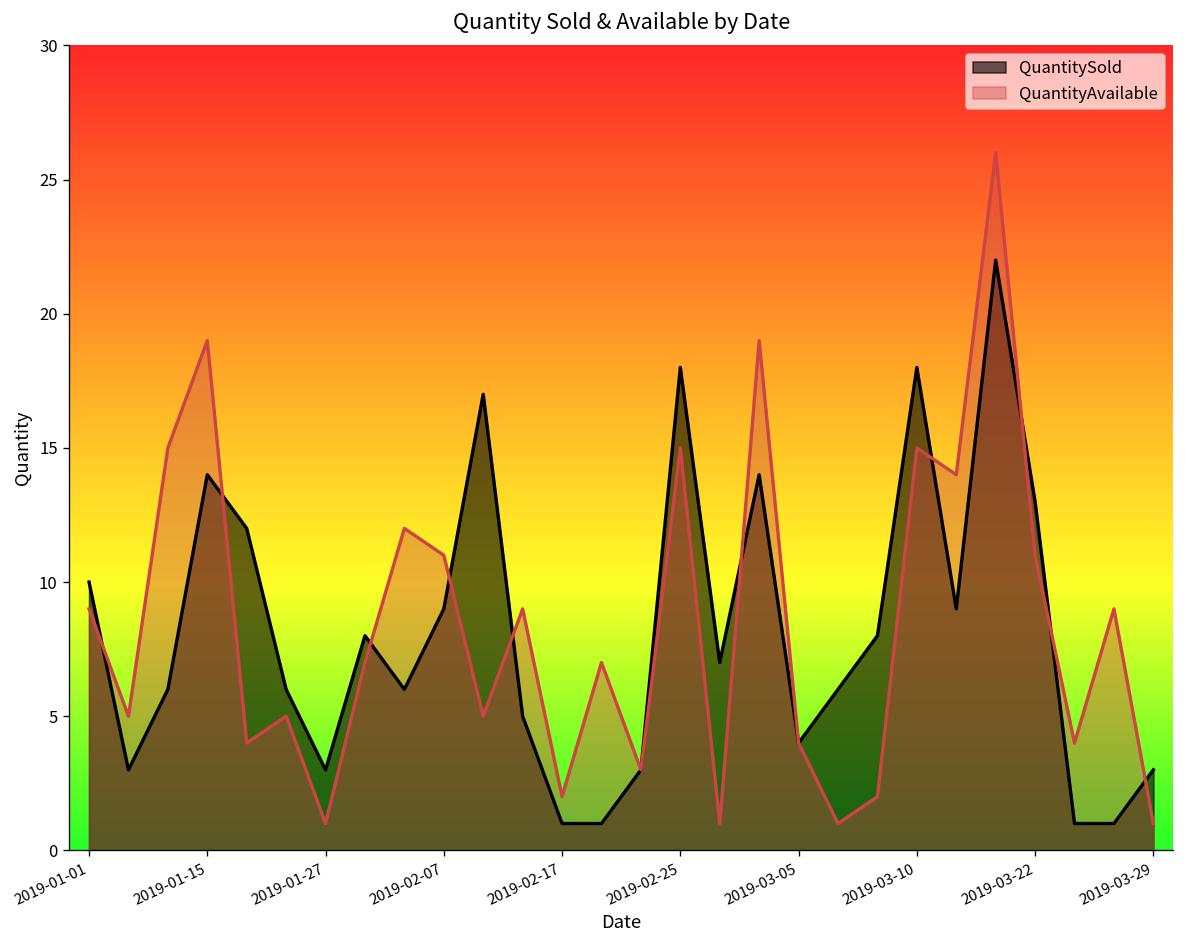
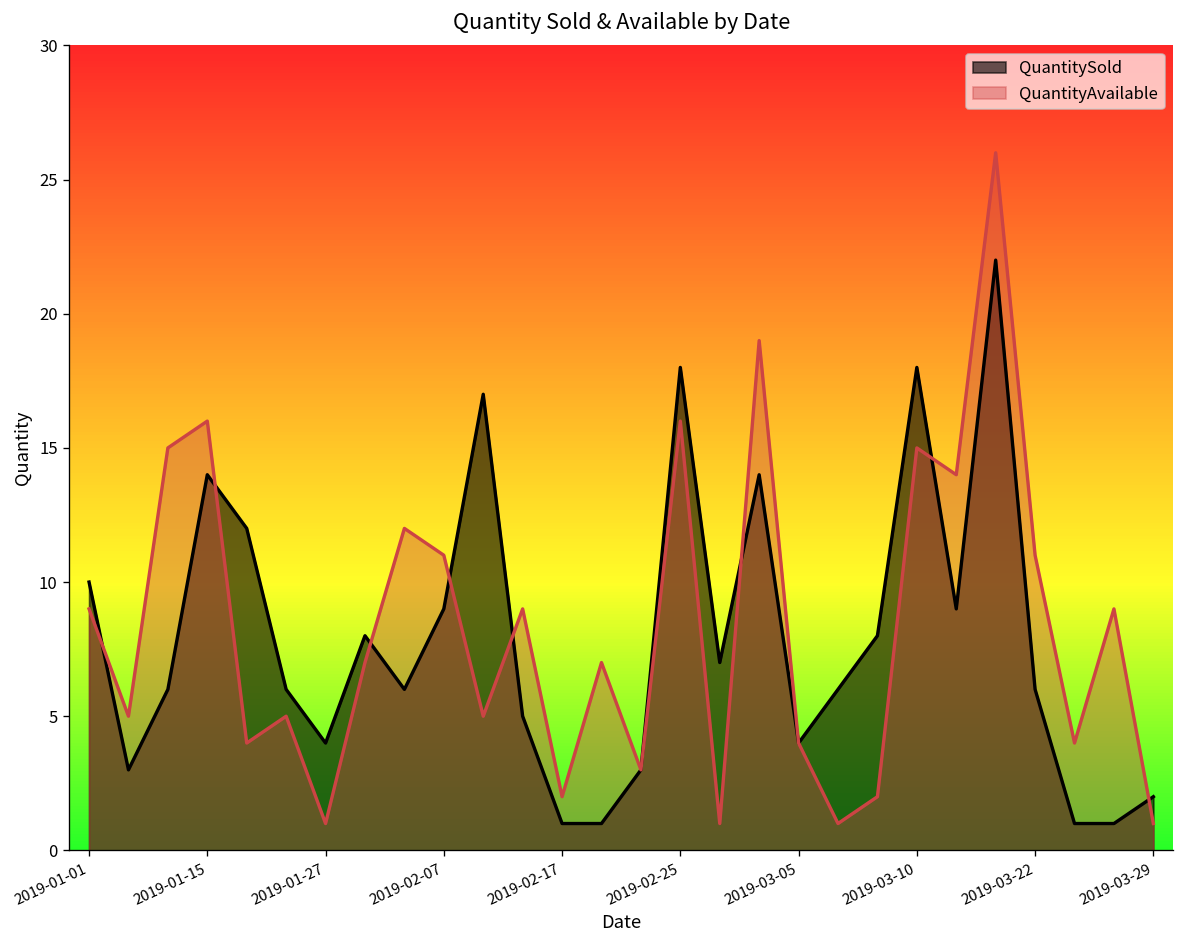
  {
    "QuantitySold": {
      "2019-01-01": 10,
      "2019-01-15": 14,
-     "2019-01-27": 3,
+     "2019-01-27": 4,
      "2019-02-07": 9,
      "2019-02-17": 1,
      "2019-02-25": 18,
      "2019-03-10": 18,
-     "2019-03-22": 13,
-     "2019-03-29": 3
+     "2019-03-22": 6,
+     "2019-03-29": 2
    },
    "QuantityAvailable": {
      "2019-01-01": 9,
-     "2019-01-15": 19,
+     "2019-01-15": 16,
      "2019-01-27": 1,
      "2019-02-07": 11,
      "2019-02-17": 2,
-     "2019-02-25": 15,
+     "2019-02-25": 16,
      "2019-03-10": 15,
      "2019-03-22": 11,
      "2019-03-29": 1
    }
  }
